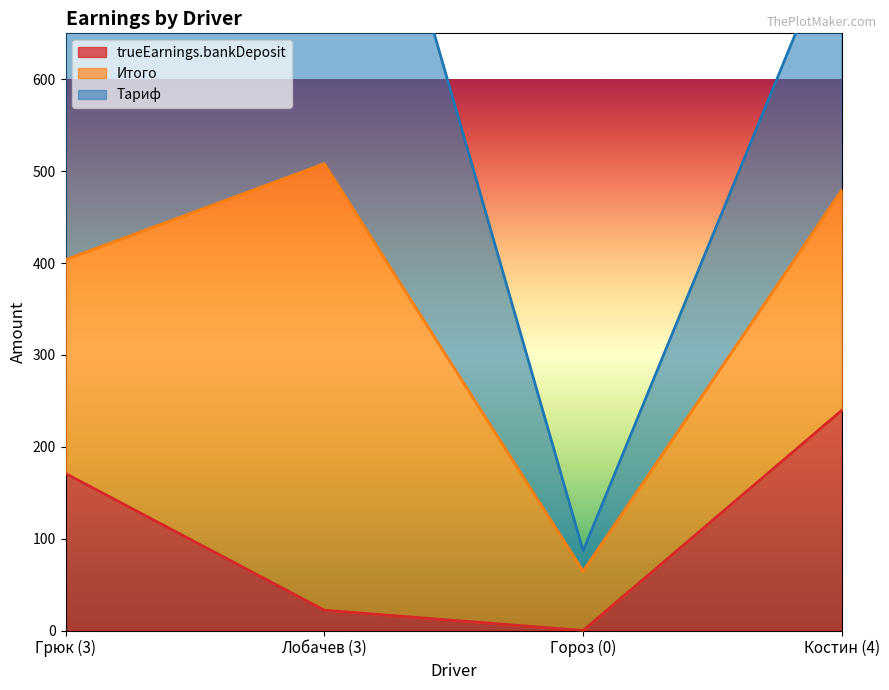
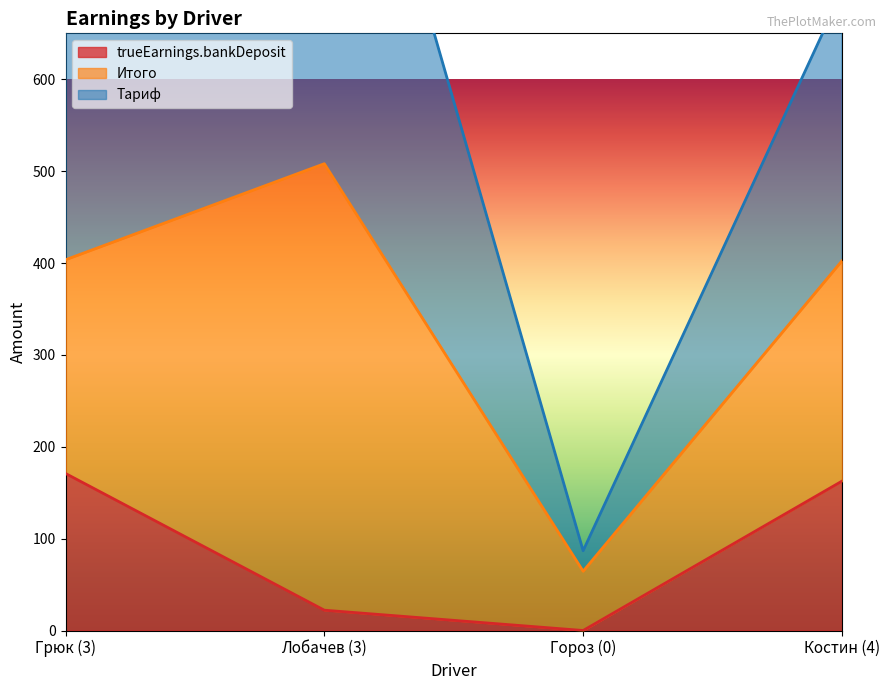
  {
    "trueEarnings.bankDeposit": {
      "Грюк (3)": 170,
      "Лобачев (3)": 20,
      "Гороз (0)": 0,
-     "Костин (4)": 240
+     "Костин (4)": 160
    },
    "Итого": {
      "Грюк (3)": 230,
      "Лобачев (3)": 490,
      "Гороз (0)": 60,
      "Костин (4)": 240
    },
    "Тариф": {
      "Гороз (0)": 20
    }
  }
